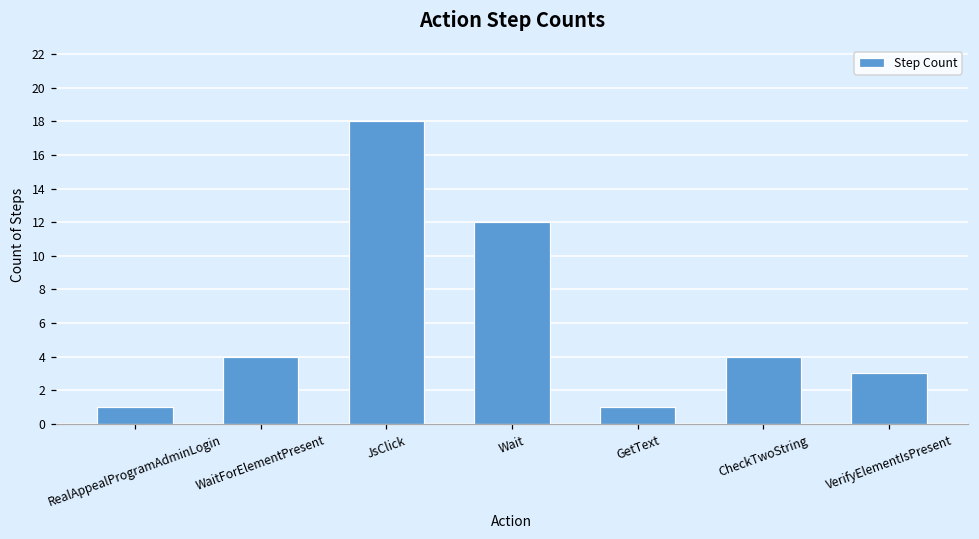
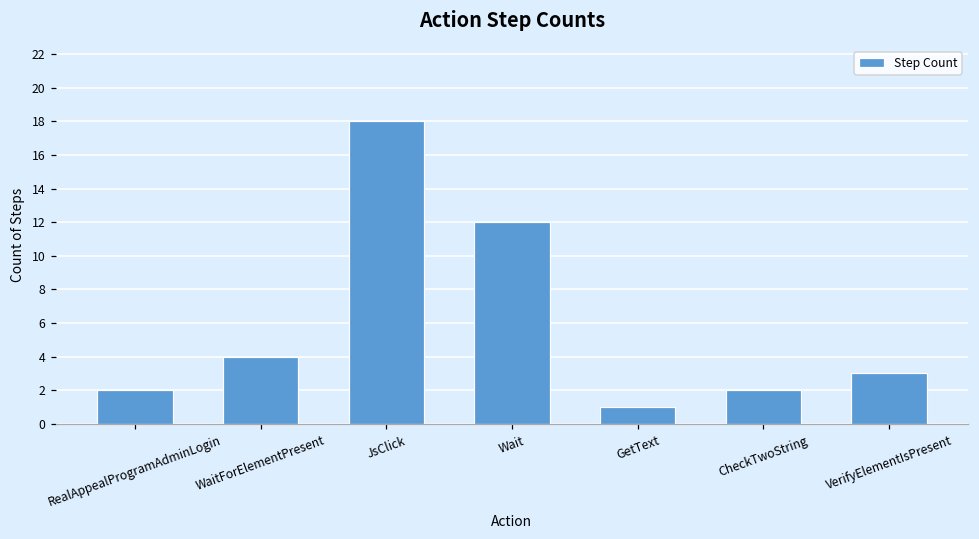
  {
-   "RealAppealProgramAdminLogin": 1,
+   "RealAppealProgramAdminLogin": 2,
    "WaitForElementPresent": 4,
    "JsClick": 18,
    "Wait": 12,
    "GetText": 1,
-   "CheckTwoString": 4,
+   "CheckTwoString": 2,
    "VerifyElementIsPresent": 3
  }
